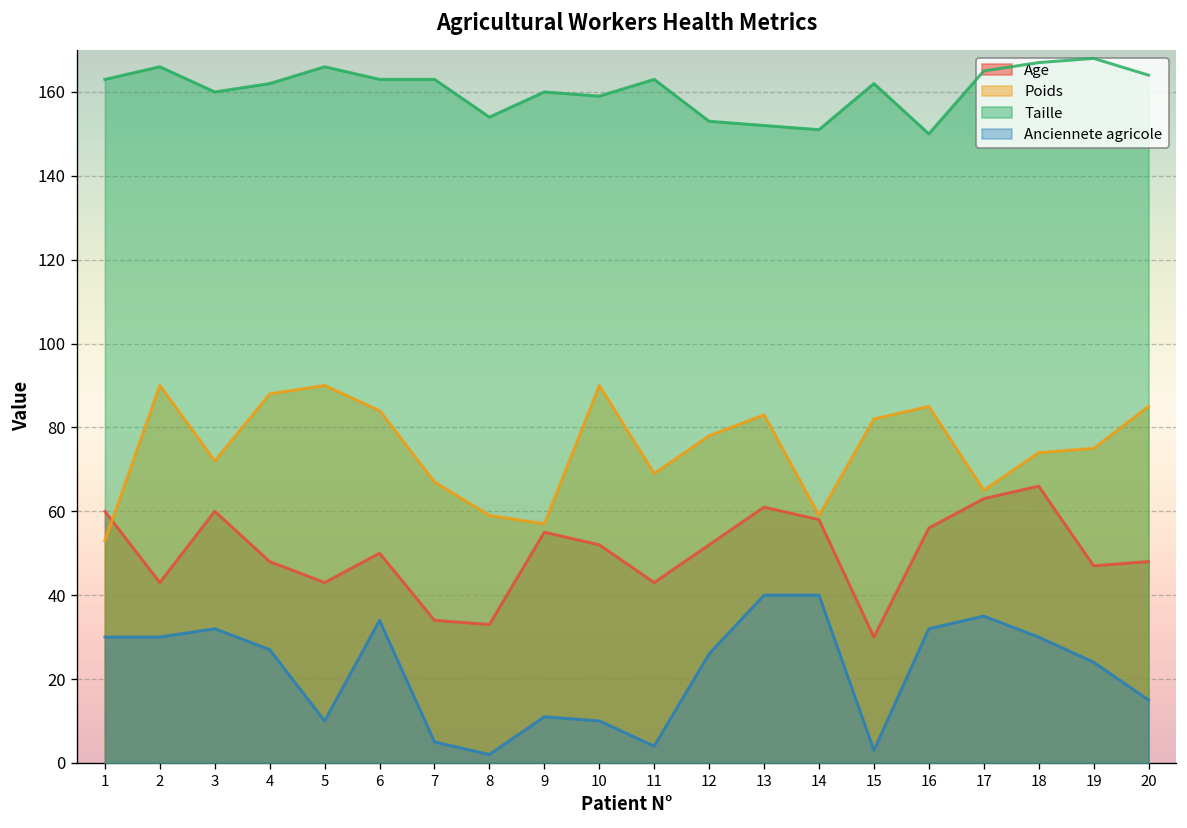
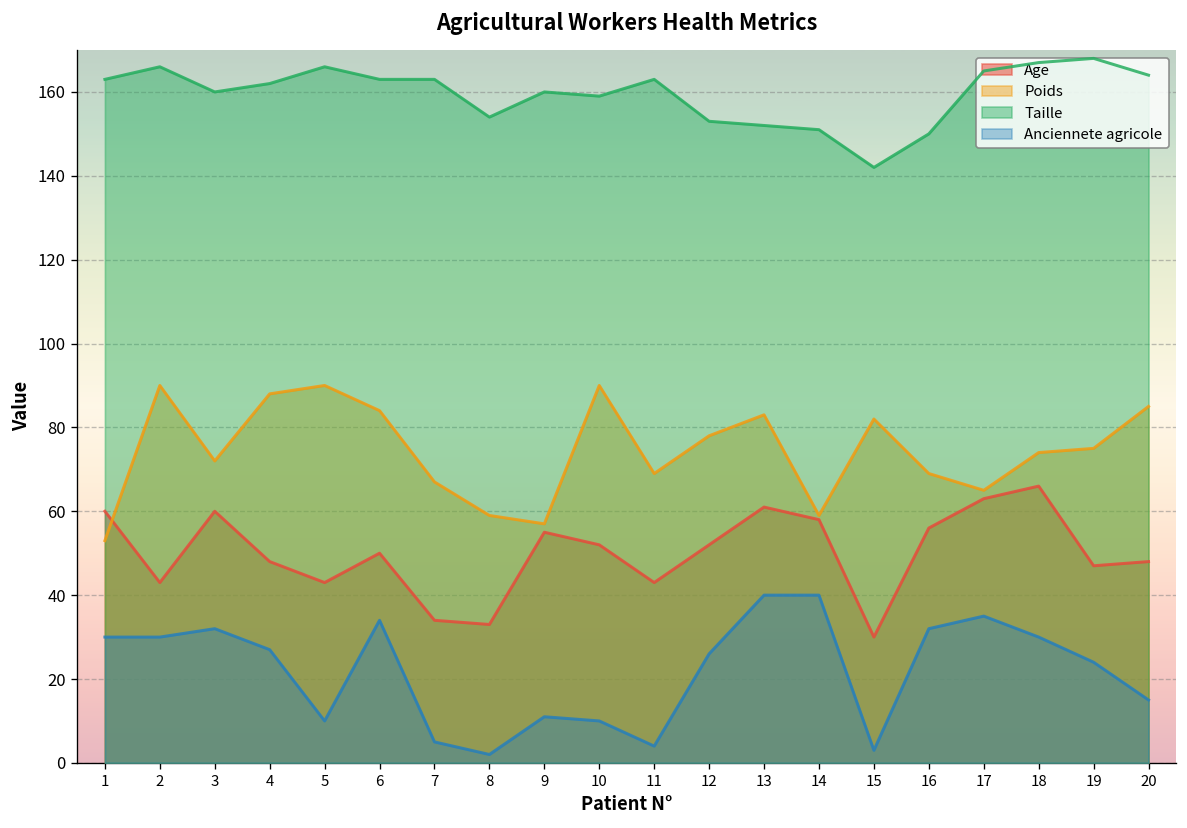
  {
    "Age": {
      "1": 60,
      "2": 43,
      "3": 60,
      "4": 48,
      "5": 43,
      "6": 50,
      "7": 34,
      "8": 33,
      "9": 55,
      "10": 52,
      "11": 43,
      "12": 52,
      "13": 61,
      "14": 58,
      "15": 30,
      "16": 56,
      "17": 63,
      "18": 66,
      "19": 47,
      "20": 48
    },
    "Poids": {
      "1": 53,
      "2": 90,
      "3": 72,
      "4": 88,
      "5": 90,
      "6": 84,
      "7": 67,
      "8": 59,
      "9": 57,
      "10": 90,
      "11": 69,
      "12": 78,
      "13": 83,
      "14": 59,
      "15": 82,
-     "16": 85,
+     "16": 69,
      "17": 65,
      "18": 74,
      "19": 75,
      "20": 85
    },
    "Taille": {
      "1": 163,
      "2": 166,
      "3": 160,
      "4": 162,
      "5": 166,
      "6": 163,
      "7": 163,
      "8": 154,
      "9": 160,
      "10": 159,
      "11": 163,
      "12": 153,
      "13": 152,
      "14": 151,
-     "15": 162,
+     "15": 142,
      "16": 150
    },
    "Anciennete agricole": {
      "1": 30,
      "2": 30,
      "3": 32,
      "4": 27,
      "5": 10,
      "6": 34,
      "7": 5,
      "8": 2,
      "9": 11,
      "10": 10,
      "11": 4,
      "12": 26,
      "13": 40,
      "14": 40,
      "15": 3,
      "16": 32,
      "17": 35,
      "18": 30,
      "19": 24,
      "20": 15
    }
  }
